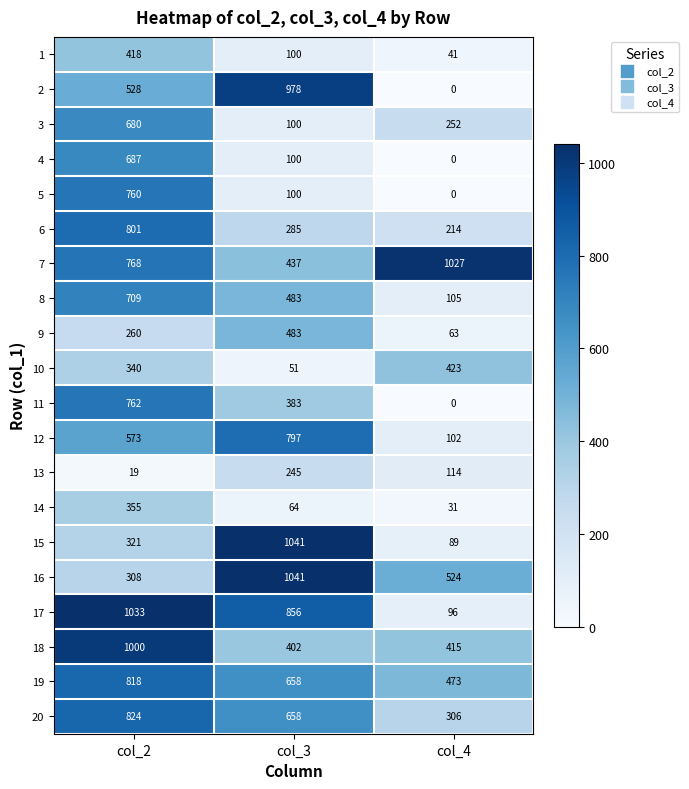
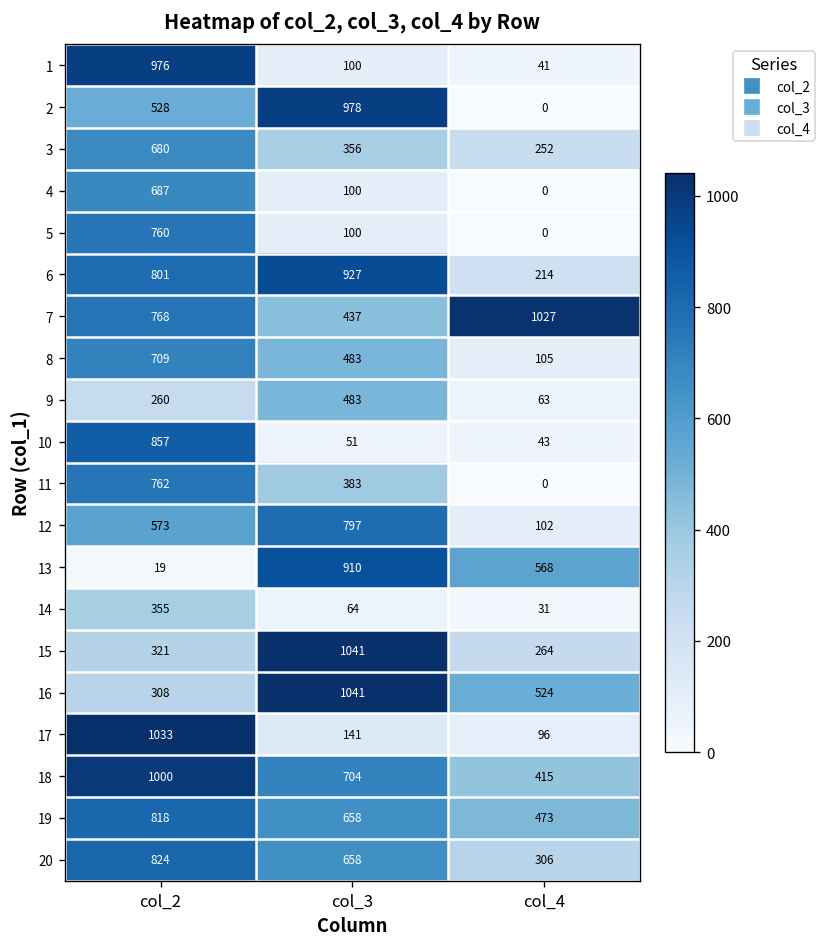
  {
    "1": {
-     "col_2": 418,
+     "col_2": 976,
      "col_3": 100,
      "col_4": 41
    },
    "2": {
      "col_2": 528,
      "col_3": 978,
      "col_4": 0
    },
    "3": {
      "col_2": 680,
-     "col_3": 100,
+     "col_3": 356,
      "col_4": 252
    },
    "4": {
      "col_2": 687,
      "col_3": 100,
      "col_4": 0
    },
    "5": {
      "col_2": 760,
      "col_3": 100,
      "col_4": 0
    },
    "6": {
      "col_2": 801,
-     "col_3": 285,
+     "col_3": 927,
      "col_4": 214
    },
    "7": {
      "col_2": 768,
      "col_3": 437,
      "col_4": 1027
    },
    "8": {
      "col_2": 709,
      "col_3": 483,
      "col_4": 105
    },
    "9": {
      "col_2": 260,
      "col_3": 483,
      "col_4": 63
    },
    "10": {
-     "col_2": 340,
+     "col_2": 857,
      "col_3": 51,
-     "col_4": 423
+     "col_4": 43
    },
    "11": {
      "col_2": 762,
      "col_3": 383,
      "col_4": 0
    },
    "12": {
      "col_2": 573,
      "col_3": 797,
      "col_4": 102
    },
    "13": {
      "col_2": 19,
-     "col_3": 245,
-     "col_4": 114
+     "col_3": 910,
+     "col_4": 568
    },
    "14": {
      "col_2": 355,
      "col_3": 64,
      "col_4": 31
    },
    "15": {
      "col_2": 321,
      "col_3": 1041,
-     "col_4": 89
+     "col_4": 264
    },
    "16": {
      "col_2": 308,
      "col_3": 1041,
      "col_4": 524
    },
    "17": {
      "col_2": 1033,
-     "col_3": 856,
+     "col_3": 141,
      "col_4": 96
    },
    "18": {
      "col_2": 1000,
-     "col_3": 402,
+     "col_3": 704,
      "col_4": 415
    },
    "19": {
      "col_2": 818,
      "col_3": 658,
      "col_4": 473
    },
    "20": {
      "col_2": 824,
      "col_3": 658,
      "col_4": 306
    }
  }
